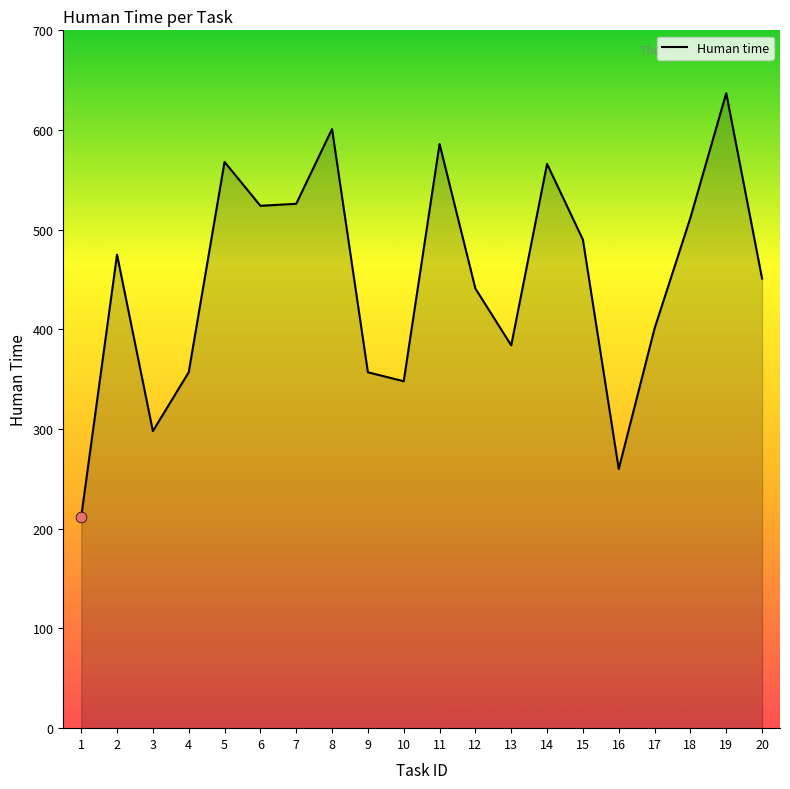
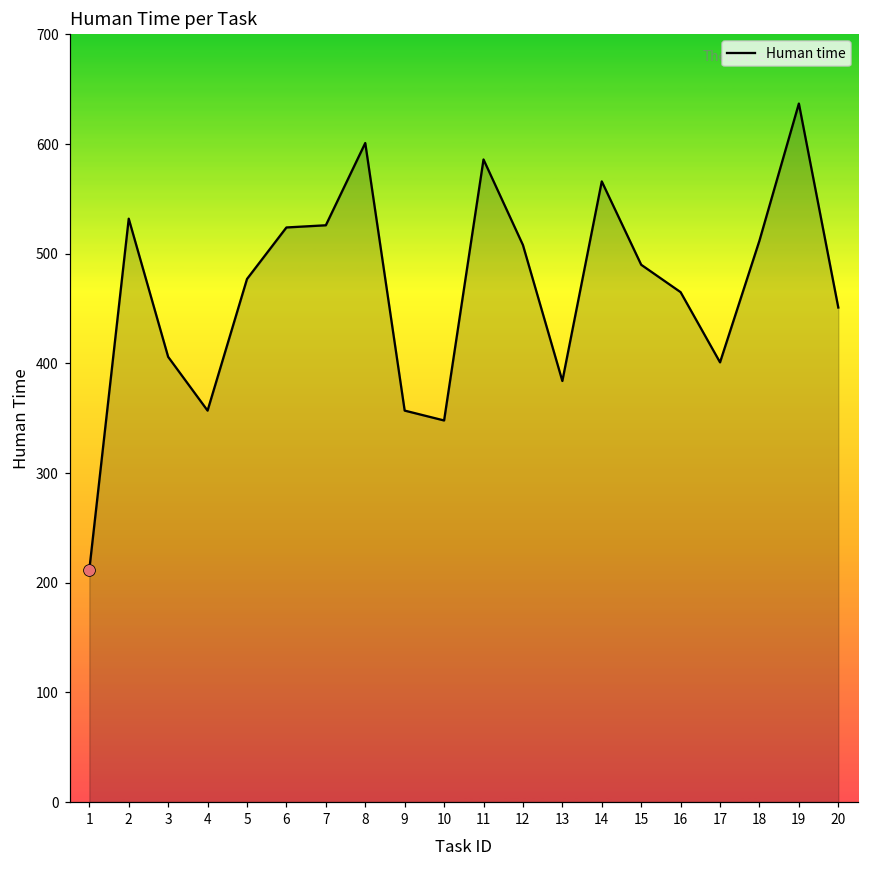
  {
    "Human time": {
-     "2": 480,
-     "3": 300,
+     "2": 530,
+     "3": 410,
      "4": 360,
-     "5": 570,
+     "5": 480,
      "6": 520,
      "7": 530,
      "8": 600,
      "9": 360,
      "10": 350,
      "11": 590,
-     "12": 440,
+     "12": 510,
      "13": 380,
      "14": 570,
      "15": 490,
-     "16": 260,
+     "16": 470,
      "17": 400,
      "18": 510,
      "19": 640,
      "20": 450
    }
  }
